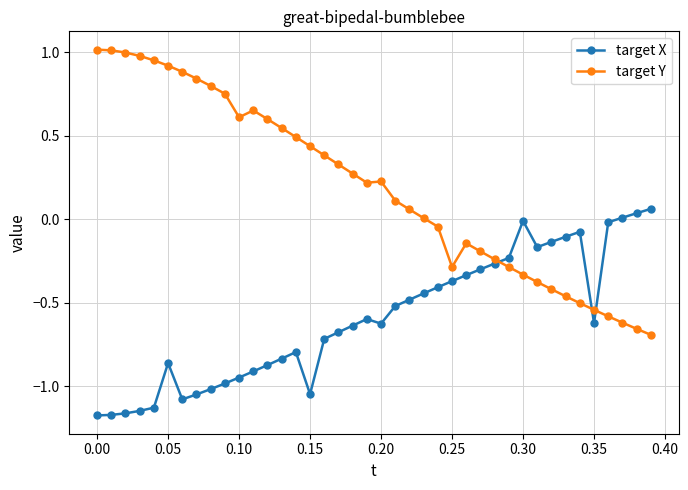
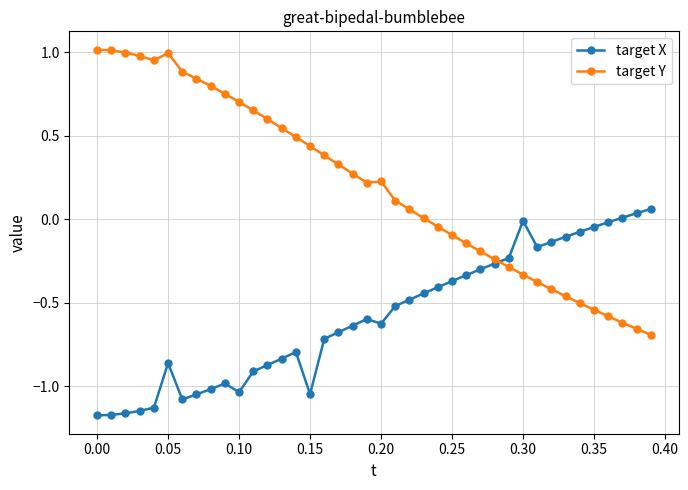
  {
    "target X": {
      "0.00": -1.17,
      "0.05": -0.86,
-     "0.10": -0.95,
+     "0.10": -1.03,
      "0.15": -1.05,
      "0.20": -0.62,
      "0.25": -0.37,
      "0.30": -0.01,
-     "0.35": -0.62
+     "0.35": -0.05
    },
    "target Y": {
      "0.00": 1.01,
-     "0.05": 0.92,
-     "0.10": 0.61,
+     "0.05": 0.99,
+     "0.10": 0.70,
      "0.15": 0.44,
      "0.20": 0.23,
-     "0.25": -0.29,
+     "0.25": -0.09,
      "0.30": -0.33,
      "0.35": -0.54
    }
  }
